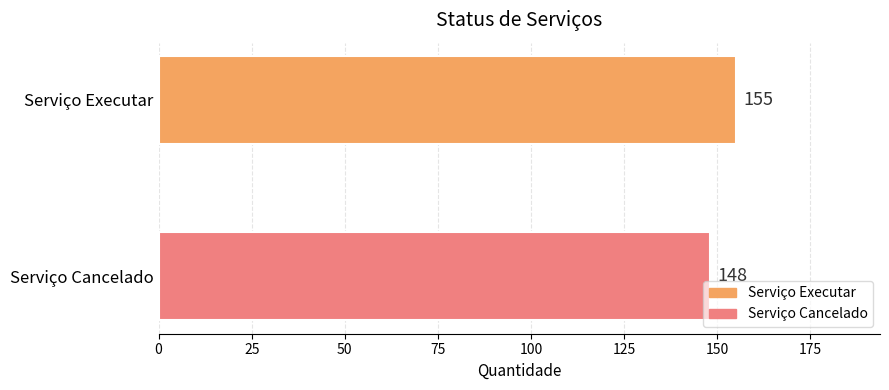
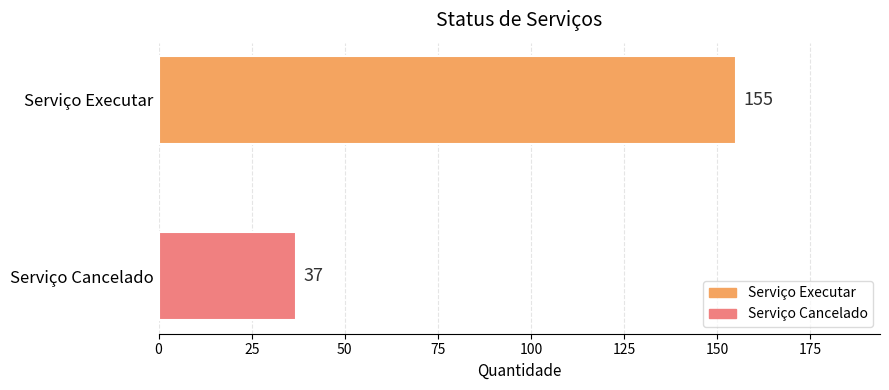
  {
-   "Serviço Cancelado": 148
+   "Serviço Cancelado": 37
  }
